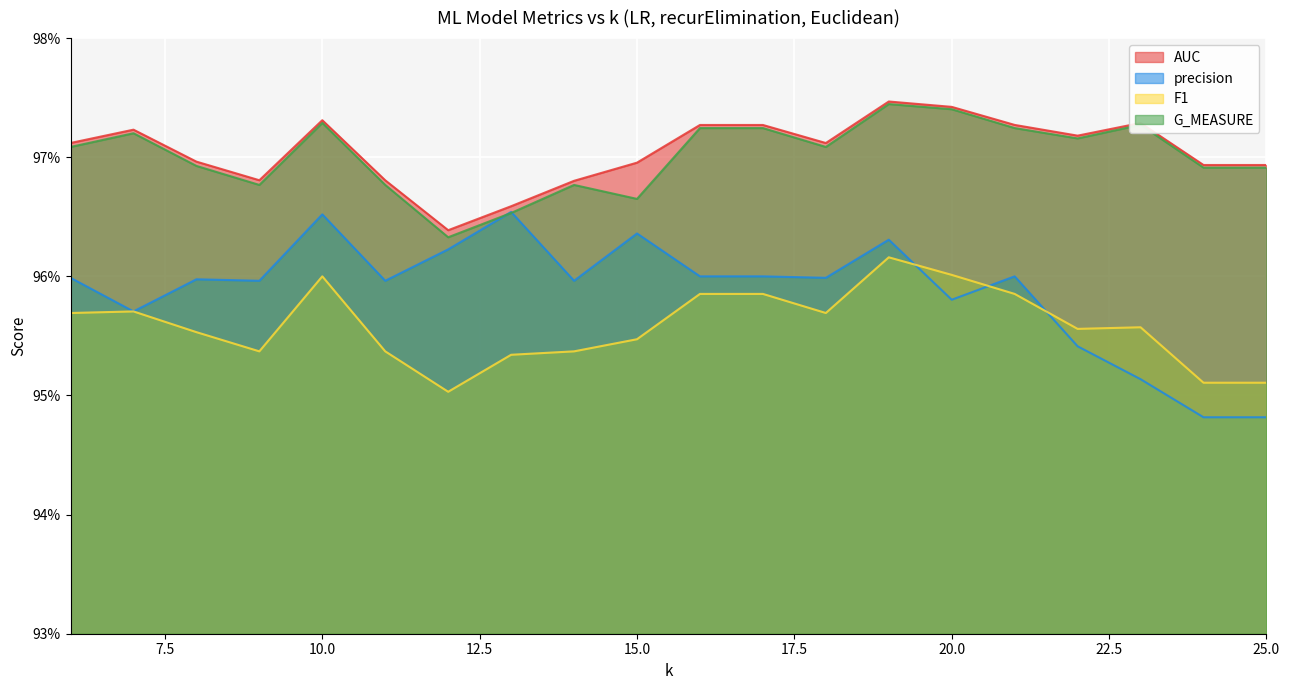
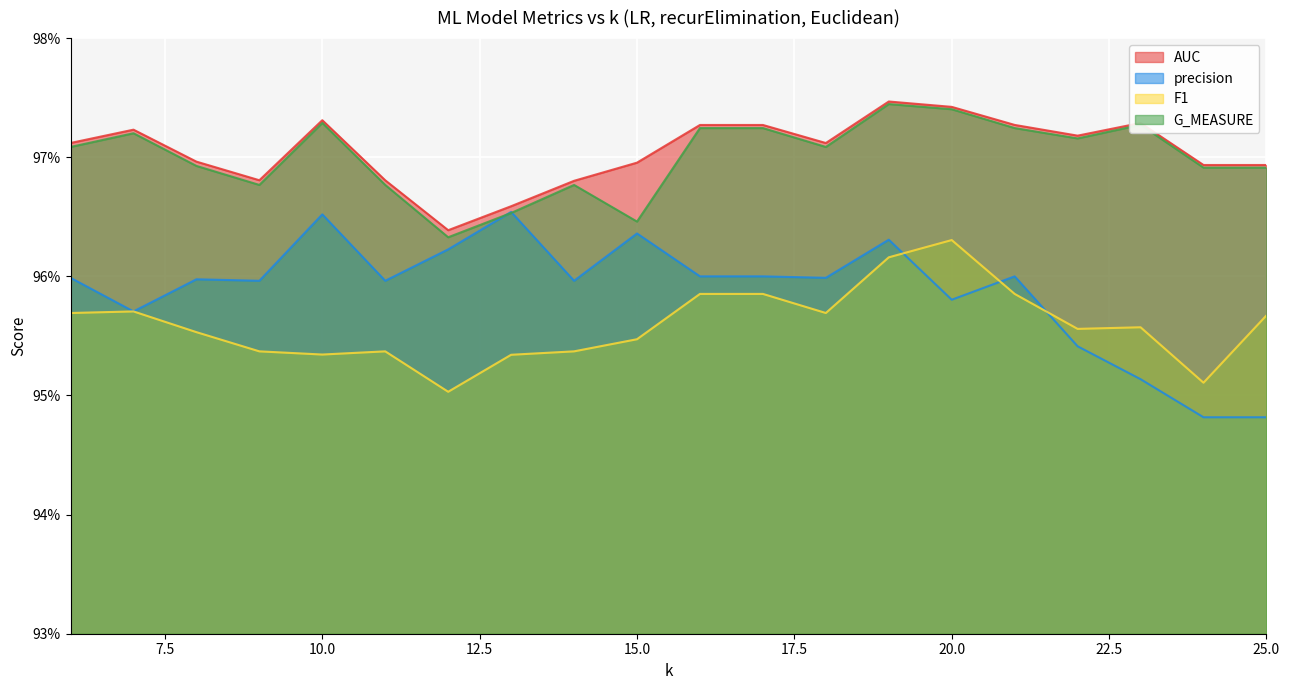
  {
    "AUC": {
      "10.0": "97.31%",
      "15.0": "96.95%",
      "25.0": "96.93%"
    },
    "precision": {
      "10.0": "96.52%",
      "15.0": "96.36%",
      "20.0": "95.80%",
      "25.0": "94.82%"
    },
    "F1": {
-     "10.0": "96.00%",
+     "10.0": "95.34%",
      "15.0": "95.47%",
-     "20.0": "96.01%",
-     "25.0": "95.11%"
+     "20.0": "96.30%",
+     "25.0": "95.67%"
    },
    "G_MEASURE": {
      "10.0": "97.29%",
-     "15.0": "96.65%",
+     "15.0": "96.46%",
      "25.0": "96.91%"
    }
  }
